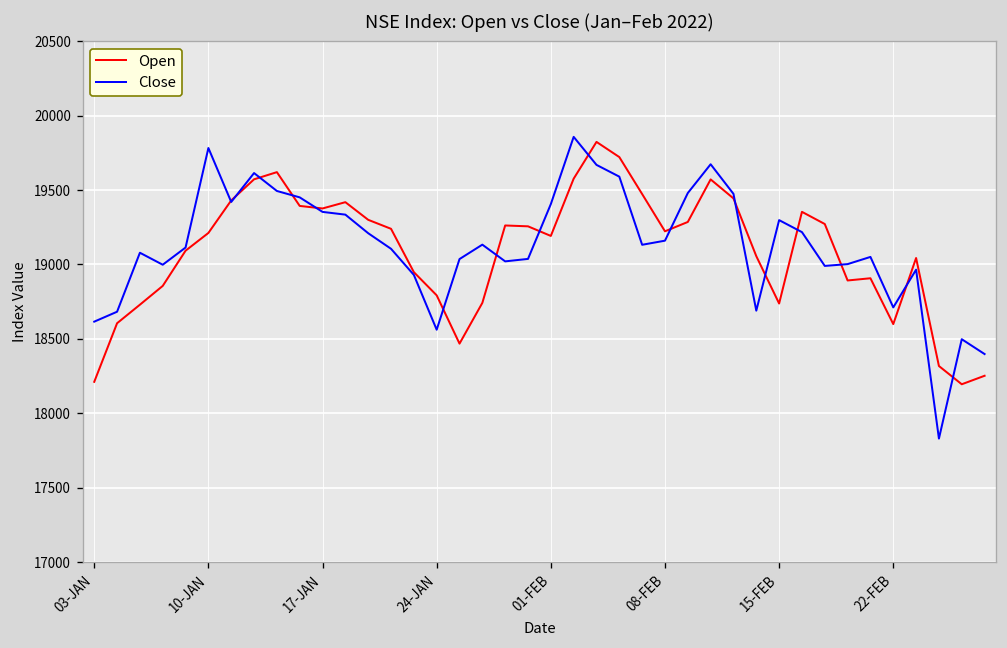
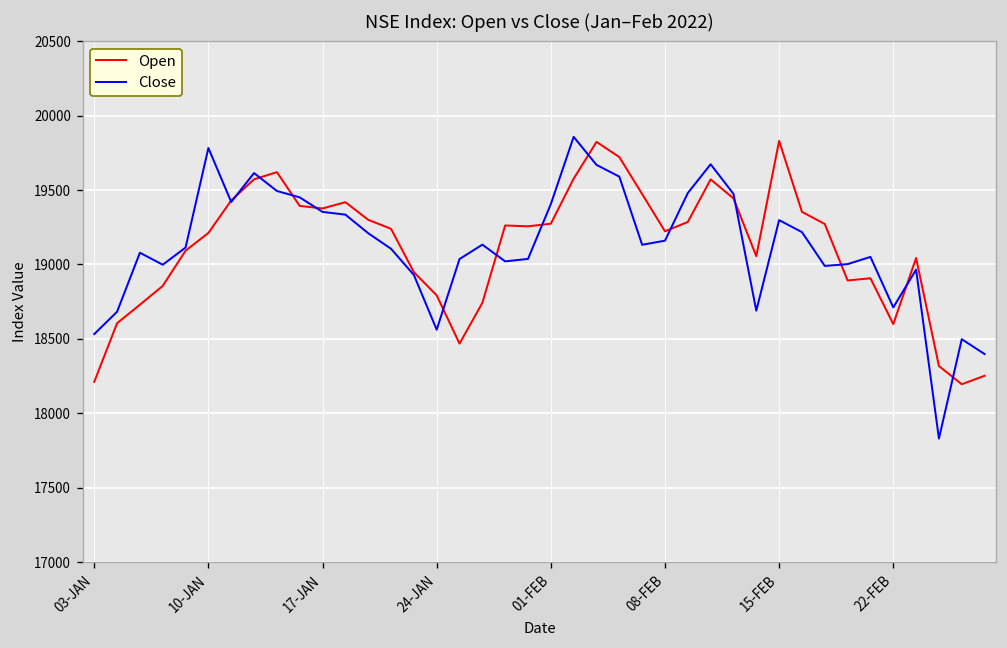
  {
    "Open": {
      "03-JAN": 18210,
      "10-JAN": 19210,
      "17-JAN": 19380,
      "24-JAN": 18790,
-     "01-FEB": 19190,
+     "01-FEB": 19270,
      "08-FEB": 19220,
-     "15-FEB": 18740,
+     "15-FEB": 19830,
      "22-FEB": 18600
    },
    "Close": {
-     "03-JAN": 18620,
+     "03-JAN": 18530,
      "10-JAN": 19780,
      "17-JAN": 19350,
      "24-JAN": 18560,
      "01-FEB": 19410,
      "08-FEB": 19160,
      "15-FEB": 19300,
      "22-FEB": 18710
    }
  }
